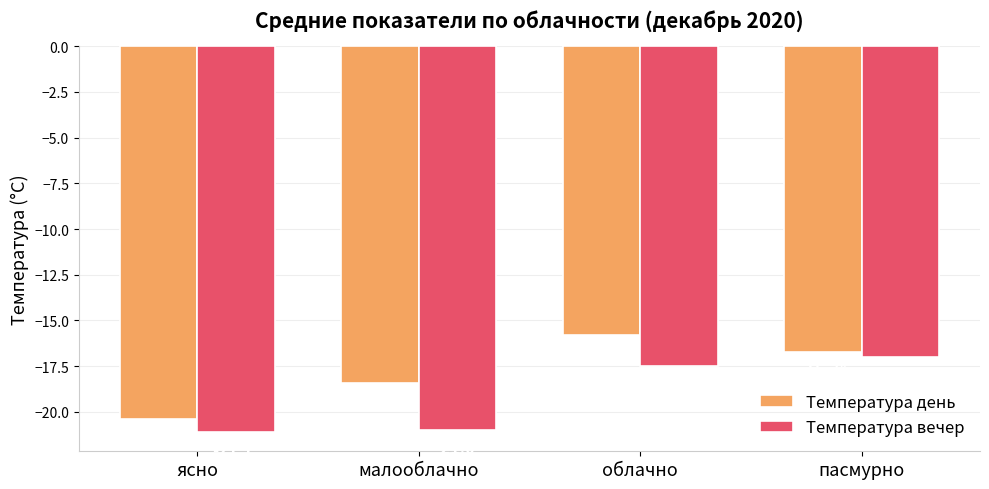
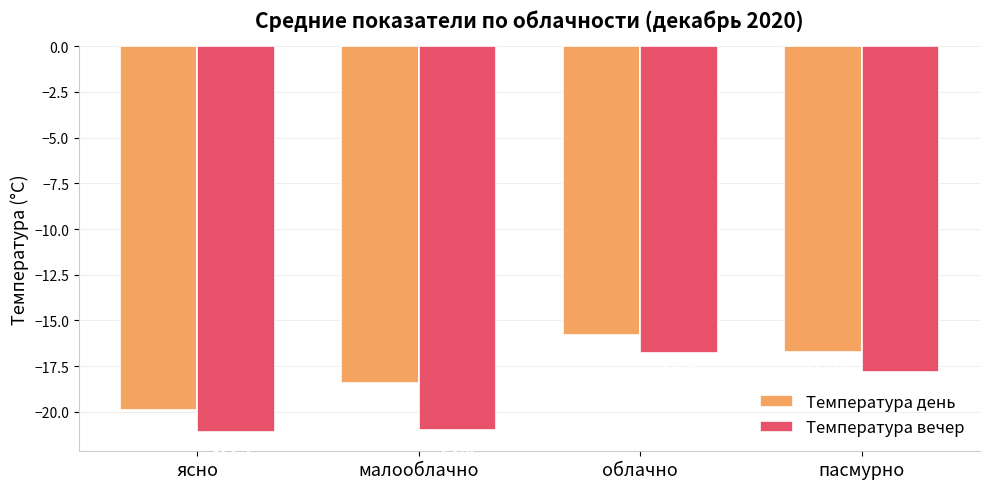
  {
    "Температура день": {
-     "ясно": -20.4,
+     "ясно": -19.9,
      "малооблачно": -18.4,
      "облачно": -15.8,
      "пасмурно": -16.7
    },
    "Температура вечер": {
      "ясно": -21.1,
      "малооблачно": -21.0,
-     "облачно": -17.5,
-     "пасмурно": -17.0
+     "облачно": -16.8,
+     "пасмурно": -17.8
    }
  }
